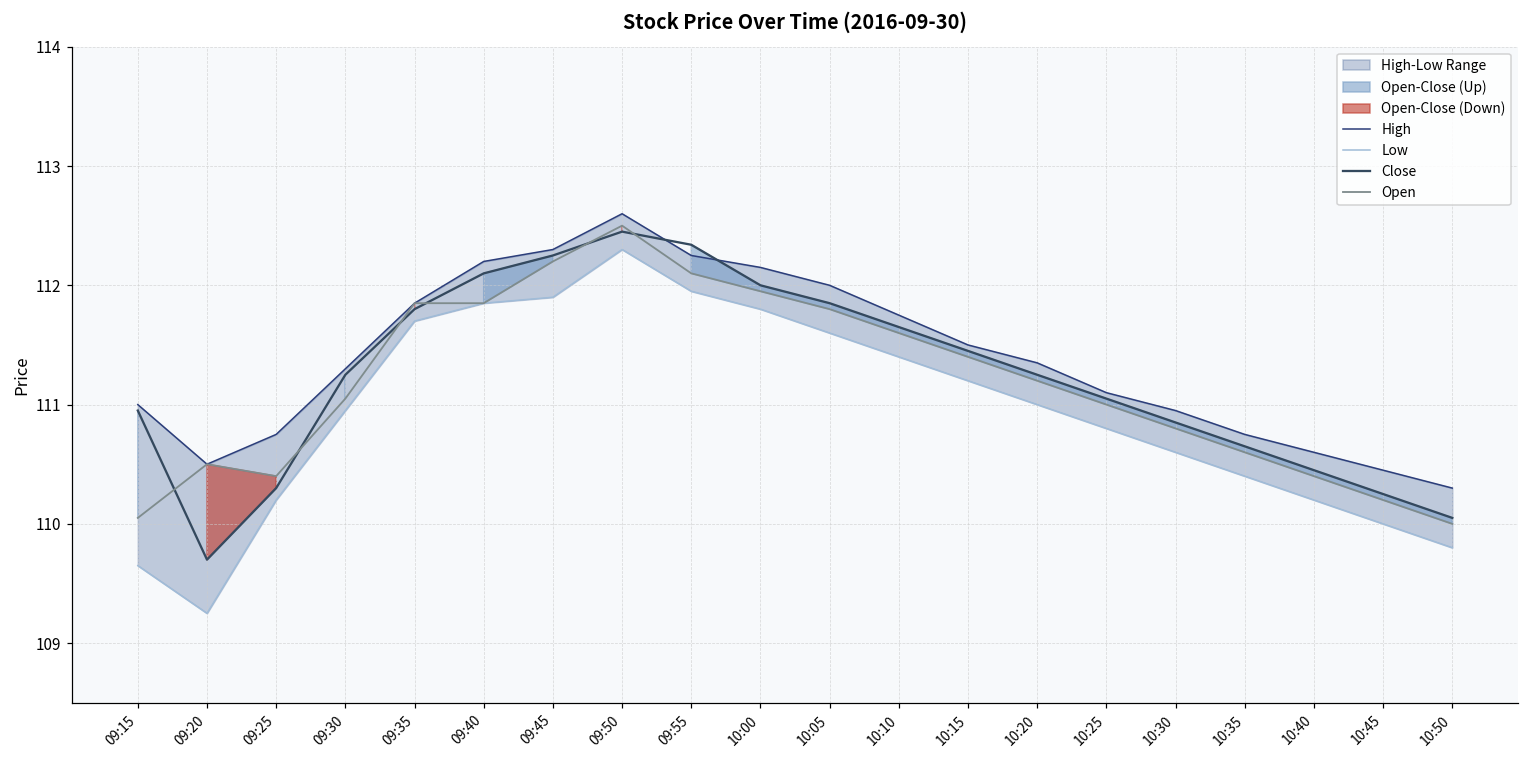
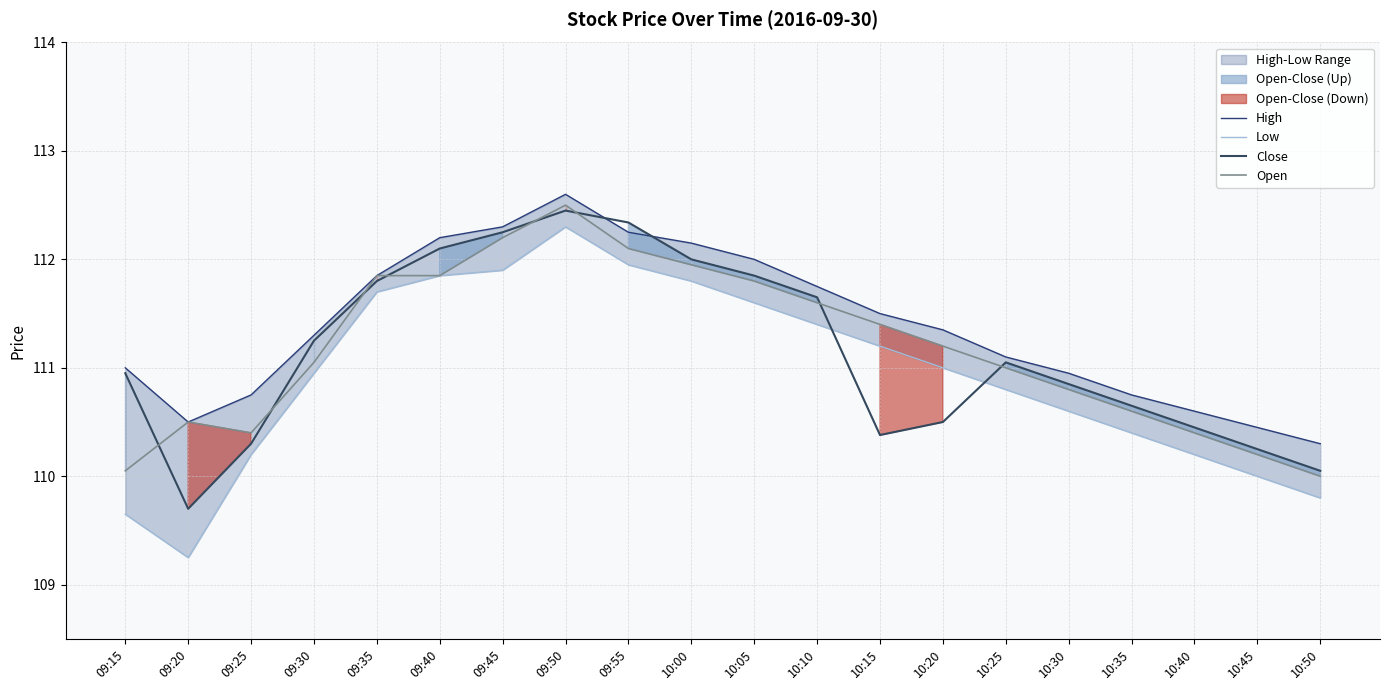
  {
    "Close": {
      "09:15": 110.95,
      "09:20": 109.70,
      "09:25": 110.30,
      "09:30": 111.25,
      "09:35": 111.80,
      "09:40": 112.10,
      "09:45": 112.25,
      "09:50": 112.45,
      "09:55": 112.34,
      "10:00": 112.00,
      "10:05": 111.85,
      "10:10": 111.65,
-     "10:15": 111.45,
-     "10:20": 111.25,
+     "10:15": 110.38,
+     "10:20": 110.50,
      "10:25": 111.05,
      "10:30": 110.85,
      "10:35": 110.65,
      "10:40": 110.45,
      "10:45": 110.25,
      "10:50": 110.05
    }
  }
